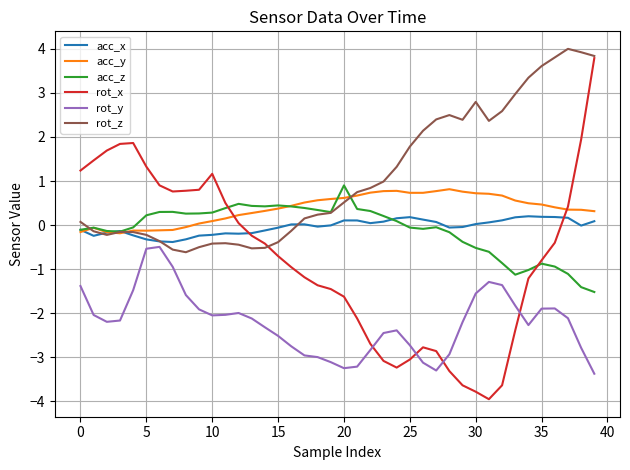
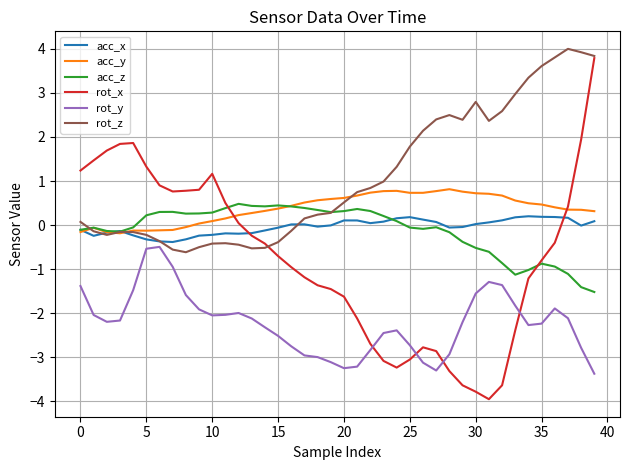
  {
    "acc_x": {
      "5": -0.3,
      "10": -0.2,
      "15": -0.1,
      "20": 0.1,
      "25": 0.2,
      "30": 0.0,
      "35": 0.2
    },
    "acc_y": {
      "5": -0.1,
      "10": 0.1,
      "15": 0.4,
      "20": 0.6,
      "25": 0.7,
      "30": 0.7,
      "35": 0.5
    },
    "acc_z": {
      "5": 0.2,
      "10": 0.3,
      "15": 0.4,
-     "20": 0.9,
+     "20": 0.3,
      "25": -0.1,
      "30": -0.5,
      "35": -0.9
    },
    "rot_x": {
      "0": 1.2,
      "5": 1.3,
      "10": 1.2,
      "15": -0.7,
      "20": -1.6,
      "25": -3.0,
      "30": -3.8,
      "35": -0.8
    },
    "rot_y": {
      "0": -1.4,
      "5": -0.5,
      "10": -2.0,
      "15": -2.5,
      "20": -3.2,
      "25": -2.7,
      "30": -1.6,
-     "35": -1.9
+     "35": -2.2
    },
    "rot_z": {
      "0": 0.1,
      "5": -0.2,
      "10": -0.4,
      "15": -0.4,
      "20": 0.5,
      "25": 1.8,
      "30": 2.8,
      "35": 3.6
    }
  }
